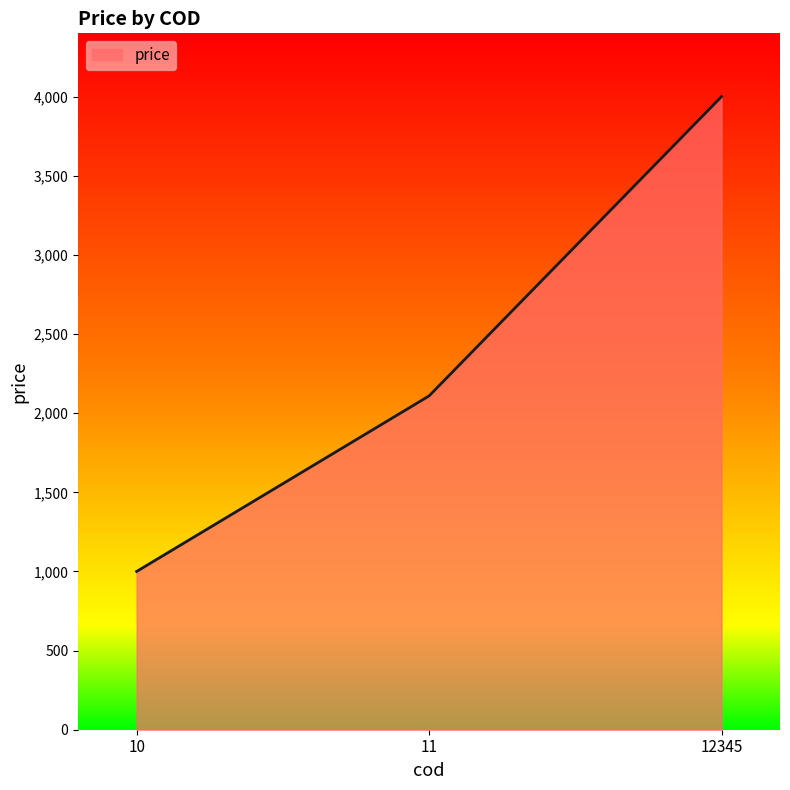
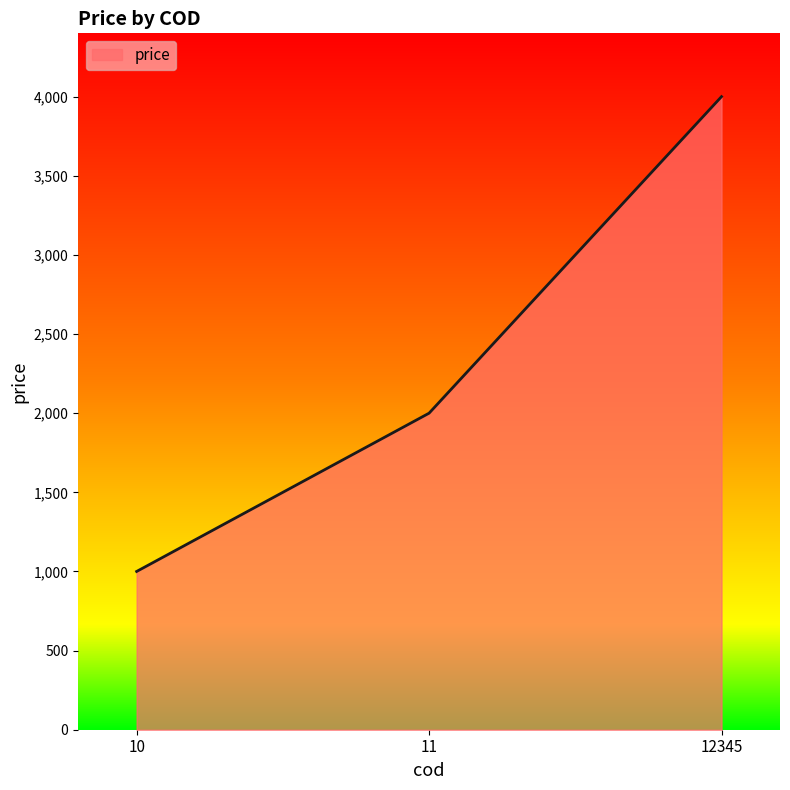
  {
    "10": "1,000",
-   "11": "2,110",
+   "11": "2,000",
    "12345": "4,000"
  }
